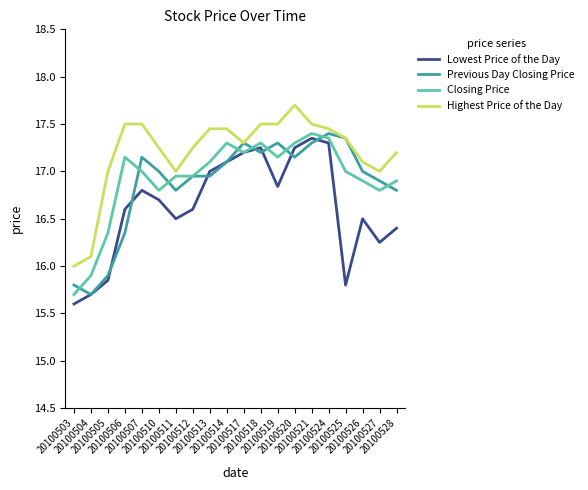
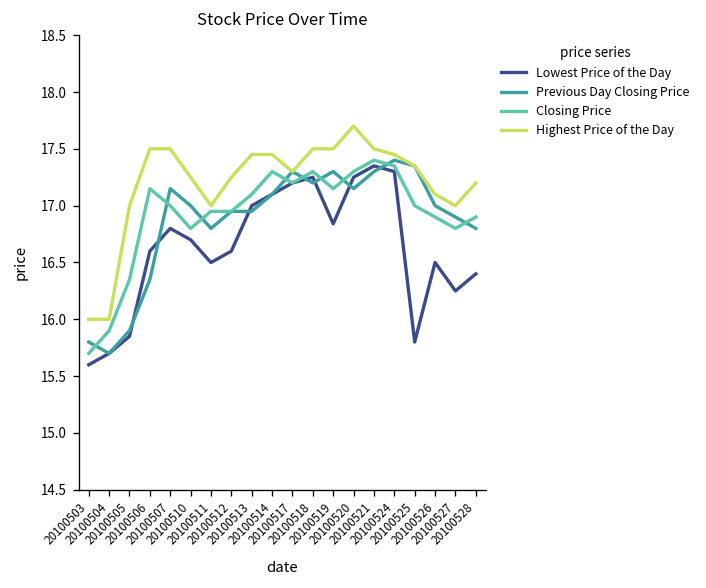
  {
    "Lowest Price of the Day": {
      "20100503": 15.6,
      "20100505": 15.9,
      "20100506": 16.6,
      "20100507": 16.8,
      "20100510": 16.7,
      "20100511": 16.5,
      "20100512": 16.6,
      "20100513": 17.0,
      "20100518": 17.3,
      "20100519": 16.8,
      "20100520": 17.3,
      "20100521": 17.4,
      "20100524": 17.3,
      "20100525": 15.8,
      "20100526": 16.5,
      "20100527": 16.3,
      "20100528": 16.4
    },
    "Highest Price of the Day": {
      "20100503": 16.0,
-     "20100504": 16.1,
+     "20100504": 16.0,
      "20100505": 17.0,
      "20100506": 17.5,
      "20100507": 17.5,
      "20100510": 17.3,
      "20100511": 17.0,
      "20100512": 17.3,
      "20100513": 17.5,
      "20100514": 17.5,
      "20100518": 17.5,
      "20100519": 17.5,
      "20100520": 17.7,
      "20100521": 17.5,
      "20100524": 17.5,
      "20100526": 17.1,
      "20100527": 17.0,
      "20100528": 17.2
    }
  }
